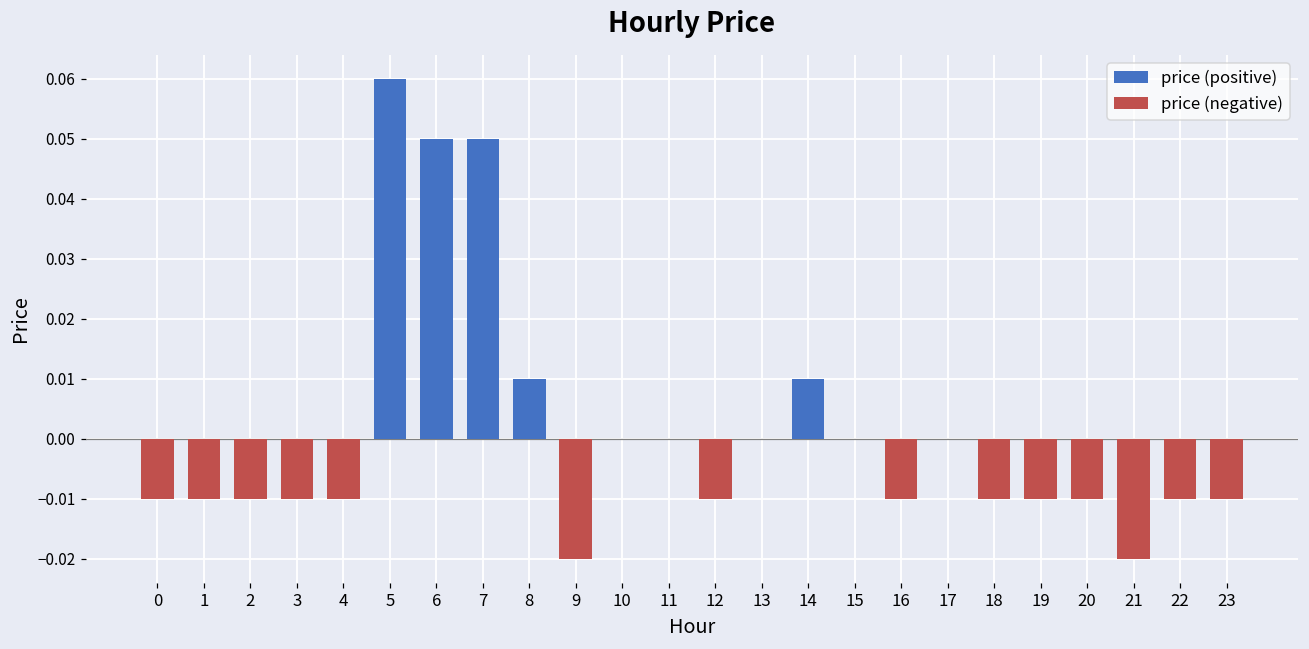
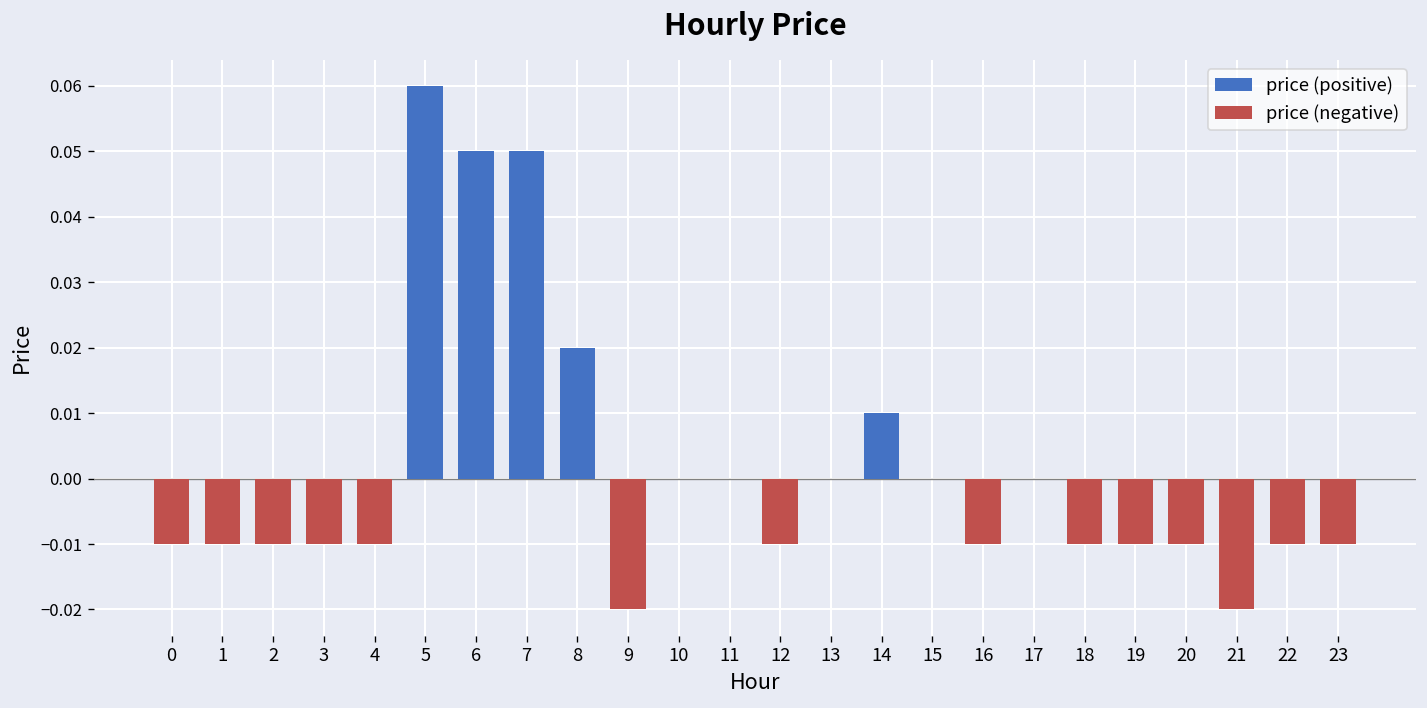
  {
    "price (positive)": {
      "5": 0.06,
      "6": 0.05,
      "7": 0.05,
-     "8": 0.01,
+     "8": 0.02,
      "10": 0.00,
      "11": 0.00,
      "13": 0.00,
      "14": 0.01,
      "15": 0.00,
      "17": 0.00
    },
    "price (negative)": {
      "0": -0.01,
      "1": -0.01,
      "2": -0.01,
      "3": -0.01,
      "4": -0.01,
      "9": -0.02,
      "12": -0.01,
      "16": -0.01,
      "18": -0.01,
      "19": -0.01,
      "20": -0.01,
      "21": -0.02,
      "22": -0.01,
      "23": -0.01
    }
  }
